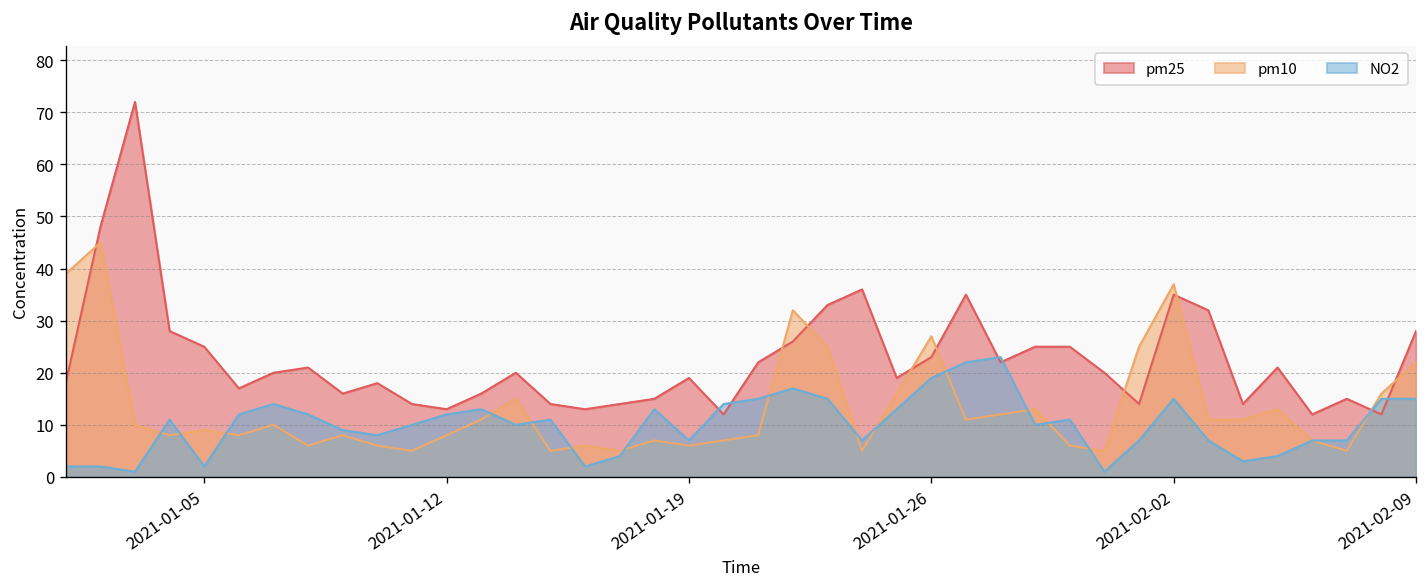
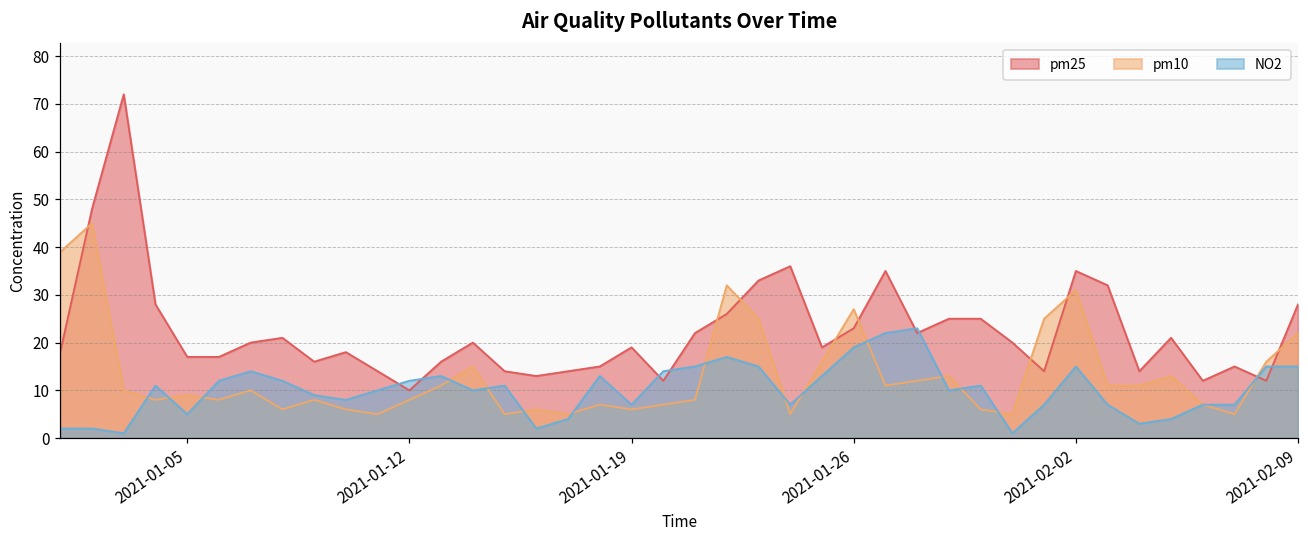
  {
    "pm25": {
-     "2021-01-05": 25,
-     "2021-01-12": 13,
+     "2021-01-05": 17,
+     "2021-01-12": 10,
      "2021-01-19": 19,
      "2021-01-26": 23,
      "2021-02-02": 35,
      "2021-02-09": 28
    },
    "pm10": {
      "2021-01-05": 9,
      "2021-01-12": 8,
      "2021-01-19": 6,
      "2021-01-26": 27,
-     "2021-02-02": 37,
+     "2021-02-02": 31,
      "2021-02-09": 22
    },
    "NO2": {
-     "2021-01-05": 2,
+     "2021-01-05": 5,
      "2021-01-12": 12,
      "2021-01-19": 7,
      "2021-01-26": 19,
      "2021-02-02": 15,
      "2021-02-09": 15
    }
  }
